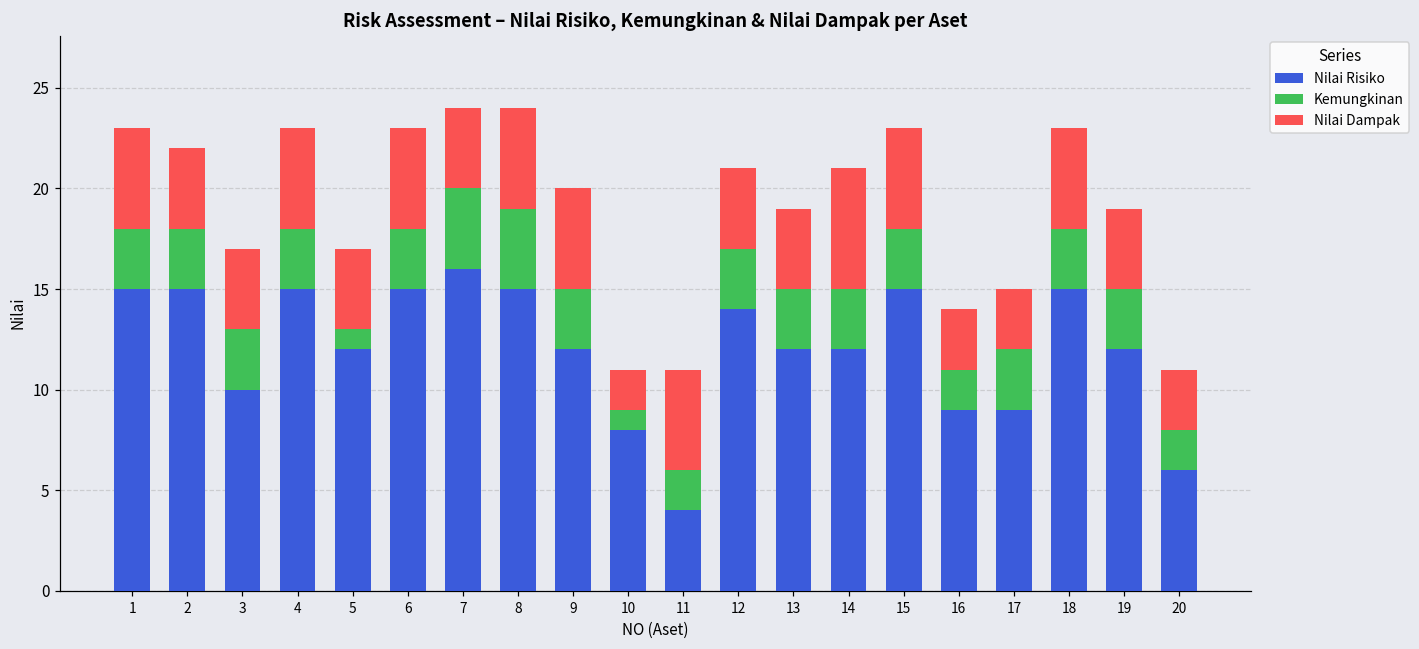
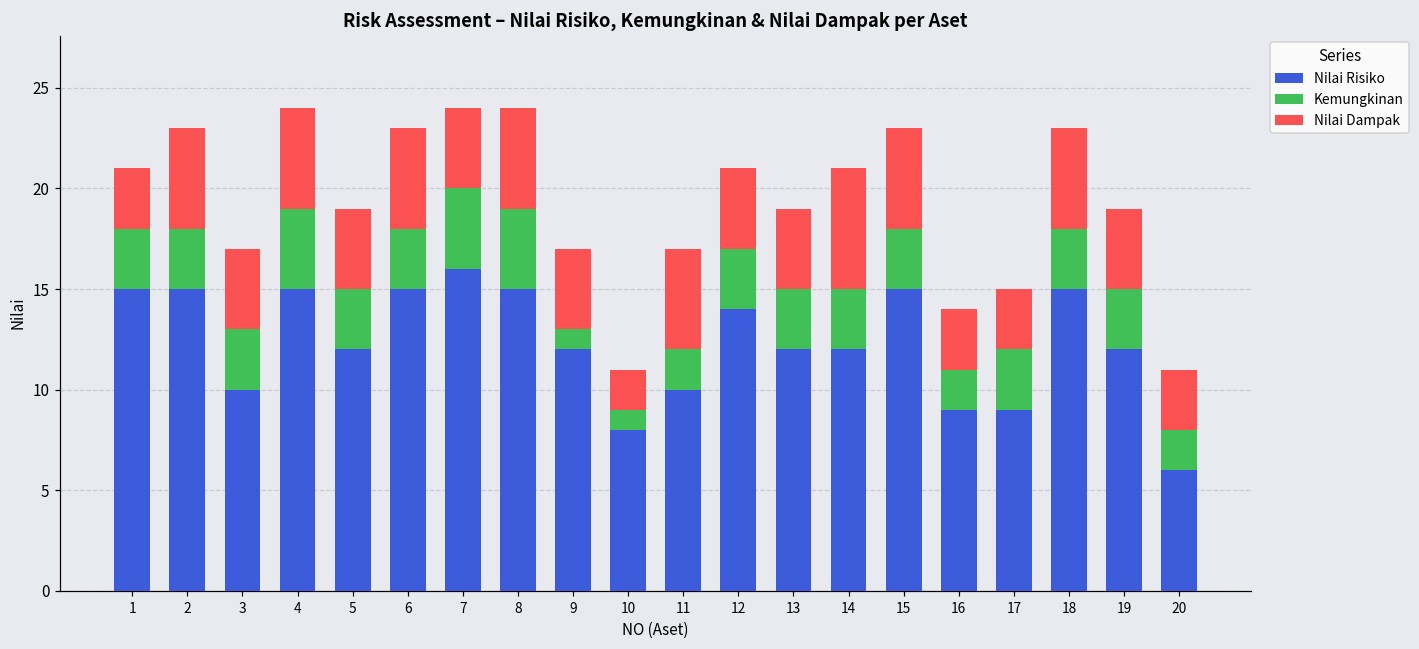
  {
    "Nilai Risiko": {
      "1": 15,
      "2": 15,
      "3": 10,
      "4": 15,
      "5": 12,
      "6": 15,
      "7": 16,
      "8": 15,
      "9": 12,
      "10": 8,
-     "11": 4,
+     "11": 10,
      "12": 14,
      "13": 12,
      "14": 12,
      "15": 15,
      "16": 9,
      "17": 9,
      "18": 15,
      "19": 12,
      "20": 6
    },
    "Kemungkinan": {
      "1": 3,
      "2": 3,
      "3": 3,
-     "4": 3,
-     "5": 1,
+     "4": 4,
+     "5": 3,
      "6": 3,
      "7": 4,
      "8": 4,
-     "9": 3,
+     "9": 1,
      "10": 1,
      "11": 2,
      "12": 3,
      "13": 3,
      "14": 3,
      "15": 3,
      "16": 2,
      "17": 3,
      "18": 3,
      "19": 3,
      "20": 2
    },
    "Nilai Dampak": {
-     "1": 5,
-     "2": 4,
+     "1": 3,
+     "2": 5,
      "3": 4,
      "4": 5,
      "5": 4,
      "6": 5,
      "7": 4,
      "8": 5,
-     "9": 5,
+     "9": 4,
      "10": 2,
      "11": 5,
      "12": 4,
      "13": 4,
      "14": 6,
      "15": 5,
      "16": 3,
      "17": 3,
      "18": 5,
      "19": 4,
      "20": 3
    }
  }
